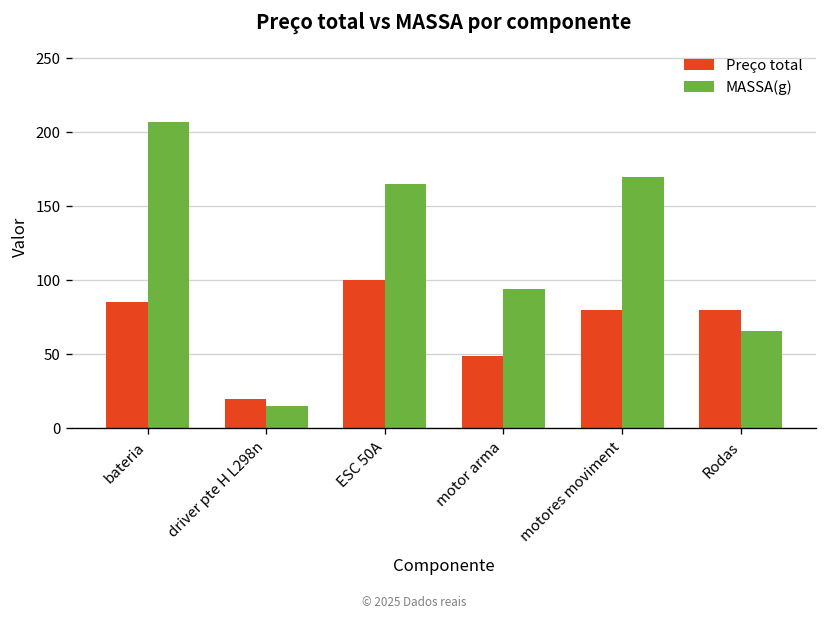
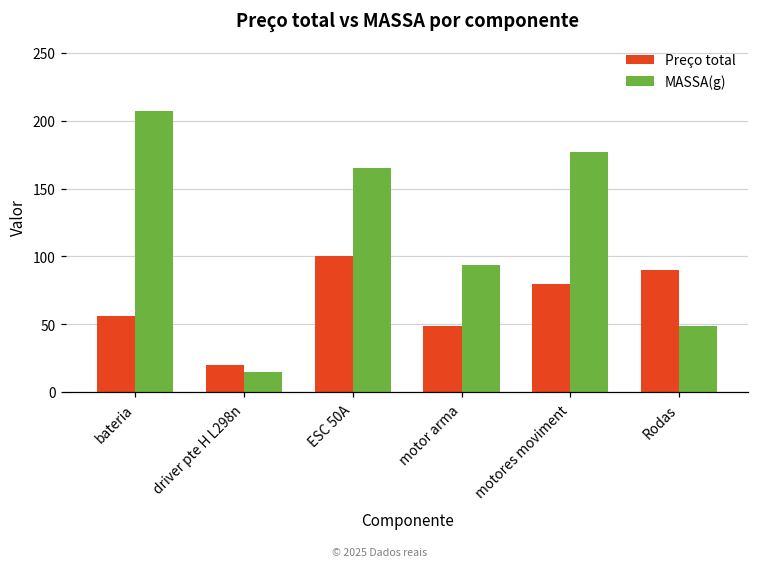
  {
    "Preço total": {
-     "bateria": 85,
+     "bateria": 56,
      "driver pte H L298n": 20,
      "ESC 50A": 100,
      "motor arma": 49,
      "motores moviment": 80,
-     "Rodas": 80
+     "Rodas": 90
    },
    "MASSA(g)": {
      "bateria": 207,
      "driver pte H L298n": 15,
      "ESC 50A": 165,
      "motor arma": 94,
-     "motores moviment": 170,
-     "Rodas": 66
+     "motores moviment": 177,
+     "Rodas": 49
    }
  }
